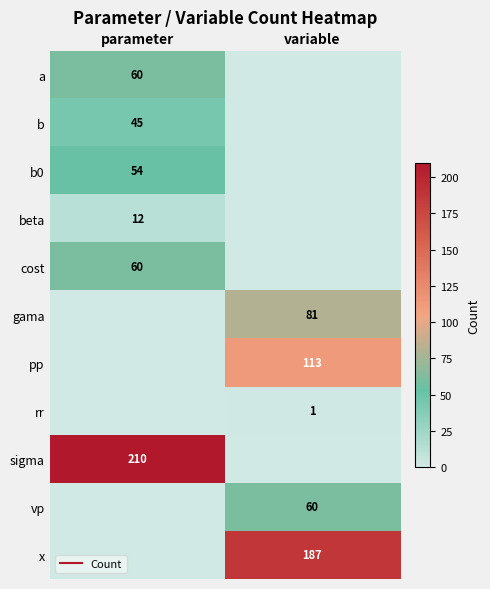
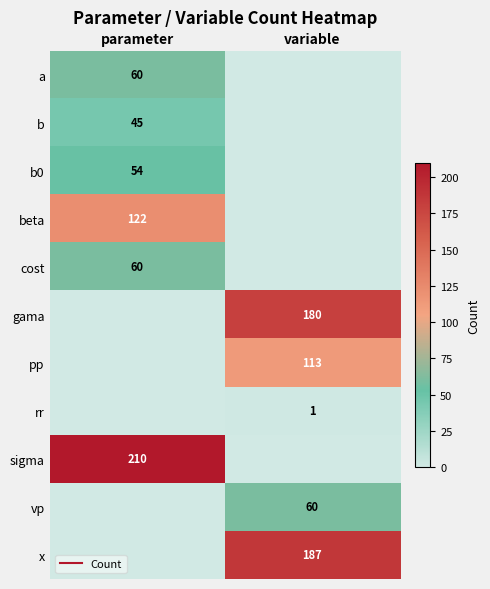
  {
    "a": {
      "parameter": 60
    },
    "b": {
      "parameter": 45
    },
    "b0": {
      "parameter": 54
    },
    "beta": {
-     "parameter": 12
+     "parameter": 122
    },
    "cost": {
      "parameter": 60
    },
    "gama": {
-     "variable": 81
+     "variable": 180
    },
    "pp": {
      "variable": 113
    },
    "rr": {
      "variable": 1
    },
    "sigma": {
      "parameter": 210
    },
    "vp": {
      "variable": 60
    },
    "x": {
      "variable": 187
    }
  }
